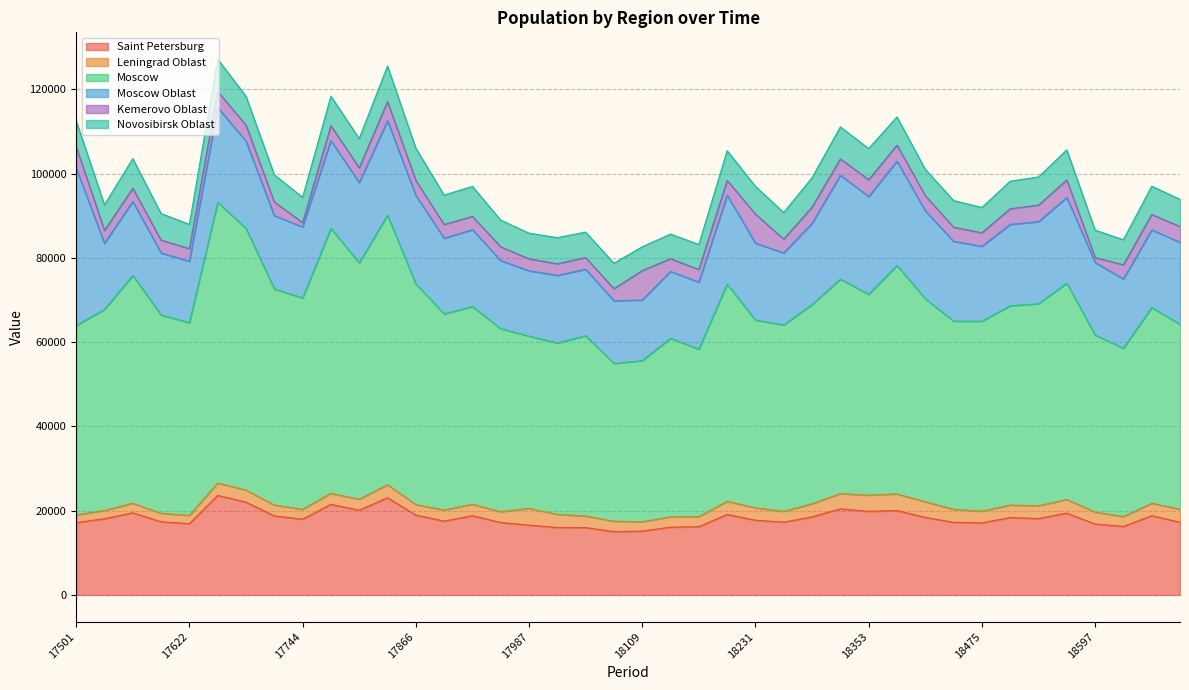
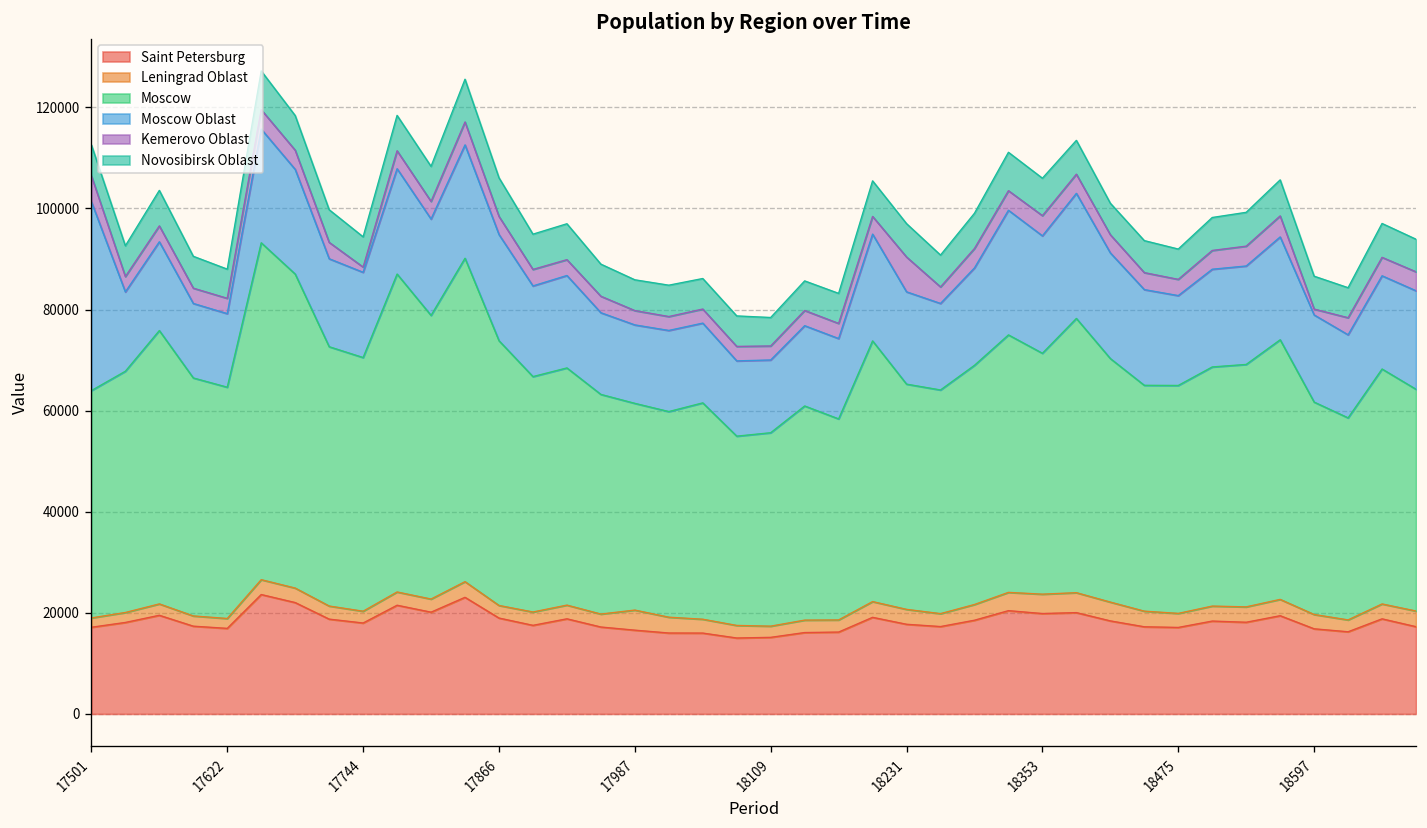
  {
    "Moscow Oblast": {
      "17501": 37000,
      "17622": 15000,
      "17744": 17000,
      "17866": 21000,
      "17987": 16000,
      "18109": 14000,
      "18231": 18000,
      "18353": 23000,
      "18475": 18000,
      "18597": 17000
    },
    "Kemerovo Oblast": {
      "17501": 5000,
      "17622": 3000,
      "17744": 1000,
      "17866": 4000,
      "17987": 3000,
-     "18109": 7000,
+     "18109": 3000,
      "18231": 7000,
      "18353": 4000,
      "18475": 3000,
      "18597": 1000
    }
  }
